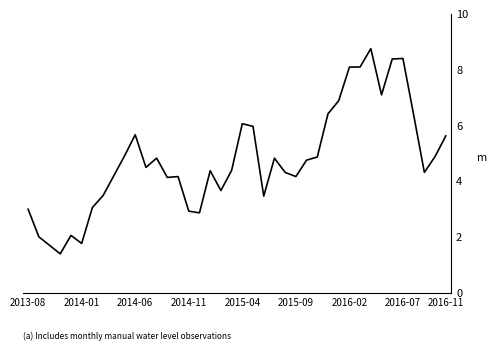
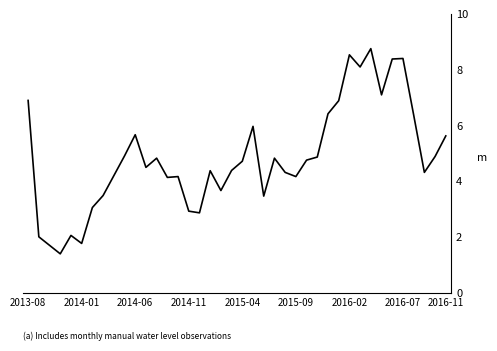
  {
-   "2013-08": 3.0,
+   "2013-08": 6.9,
    "2014-01": 1.8,
    "2014-06": 5.7,
    "2014-11": 2.9,
-   "2015-04": 6.1,
+   "2015-04": 4.7,
    "2015-09": 4.2,
-   "2016-02": 8.1,
+   "2016-02": 8.5,
    "2016-07": 8.4,
    "2016-11": 5.6
  }
